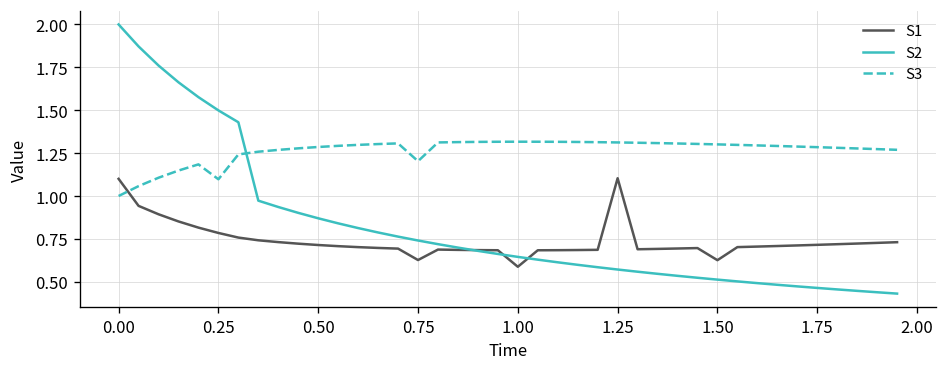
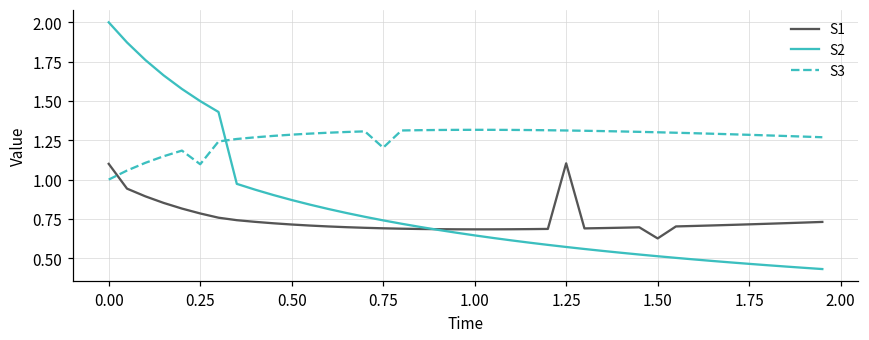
  {
    "S1": {
      "0.00": 1.10,
      "0.25": 0.78,
      "0.50": 0.71,
-     "0.75": 0.63,
-     "1.00": 0.59,
+     "0.75": 0.69,
+     "1.00": 0.68,
      "1.25": 1.10,
      "1.50": 0.63,
      "1.75": 0.72
    }
  }
